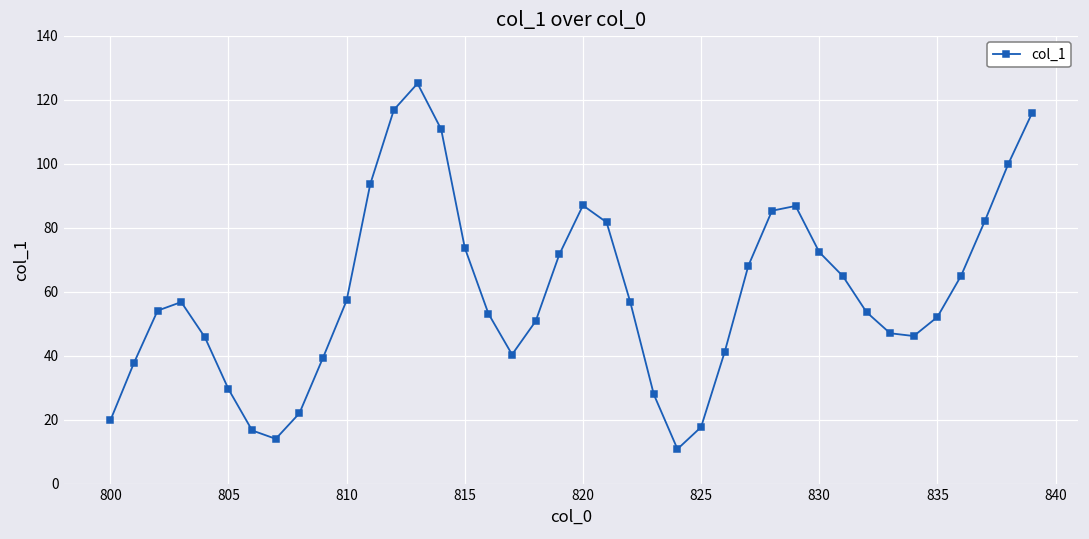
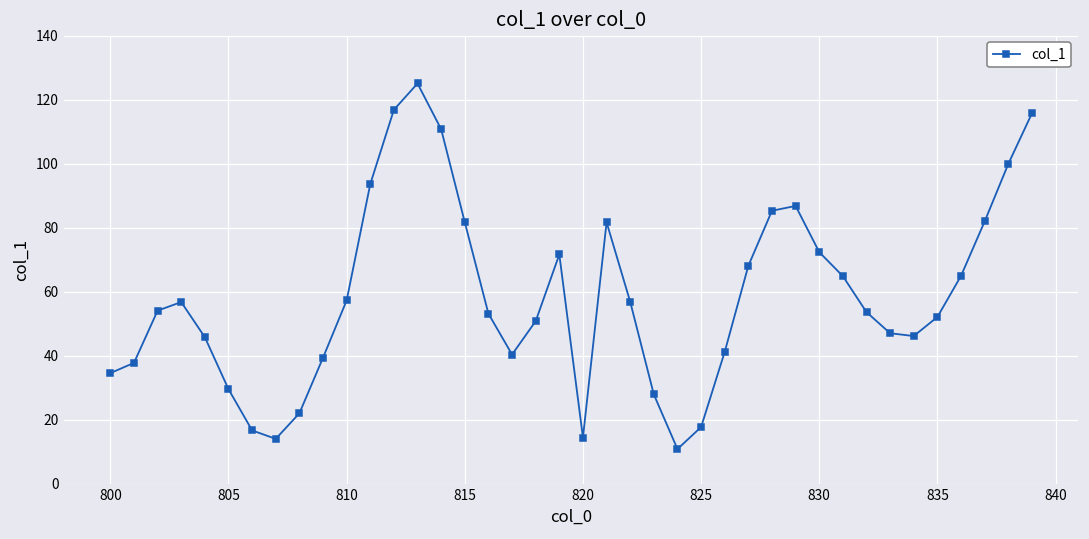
  {
-   "800": 20,
+   "800": 35,
    "805": 29,
    "810": 57,
-   "815": 74,
-   "820": 87,
+   "815": 82,
+   "820": 14,
    "825": 18,
    "830": 72,
    "835": 52
  }
